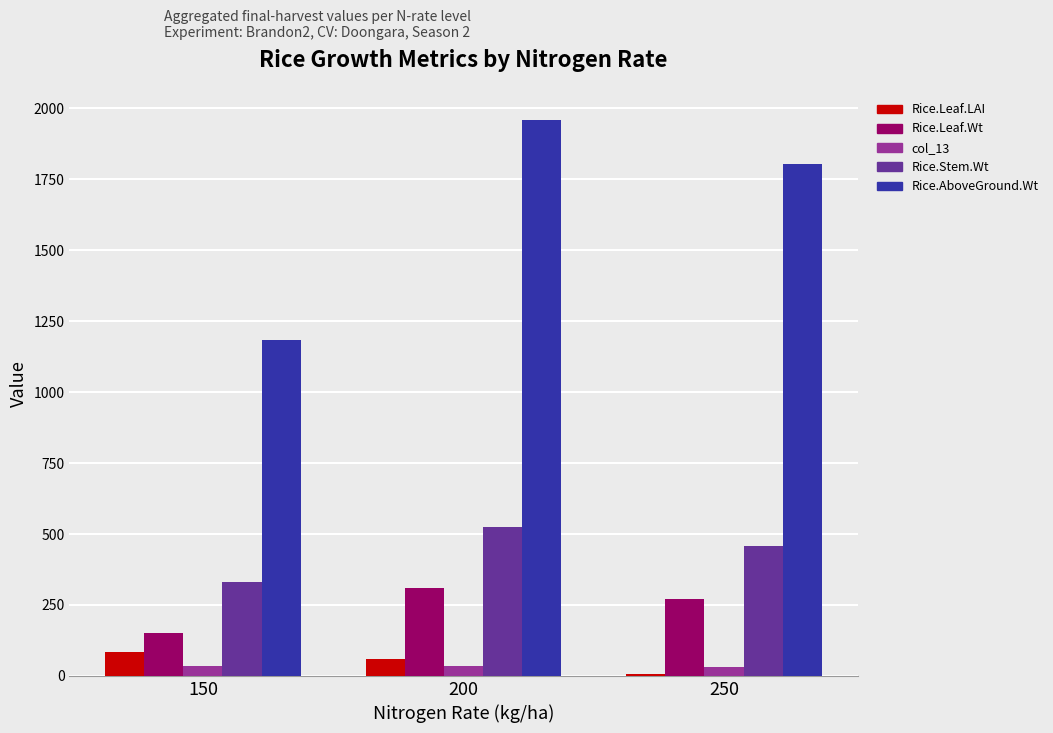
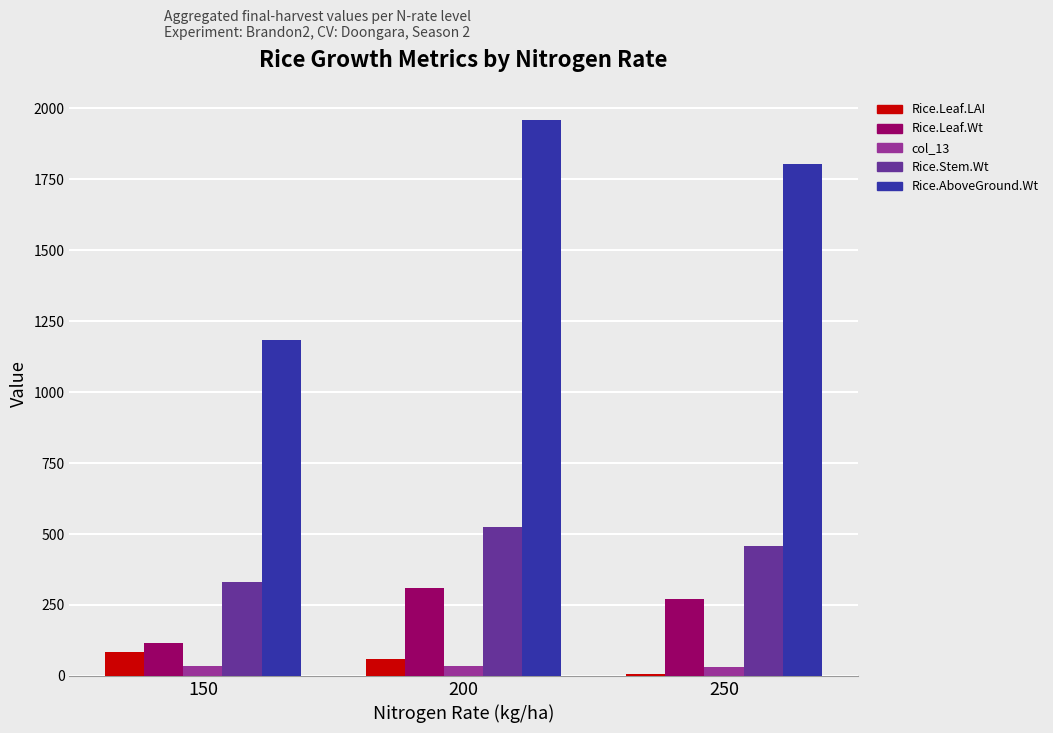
  {
    "Rice.Leaf.LAI": {
      "150": 80,
      "200": 60
    },
    "Rice.Leaf.Wt": {
-     "150": 150,
+     "150": 120,
      "200": 310,
      "250": 270
    }
  }
